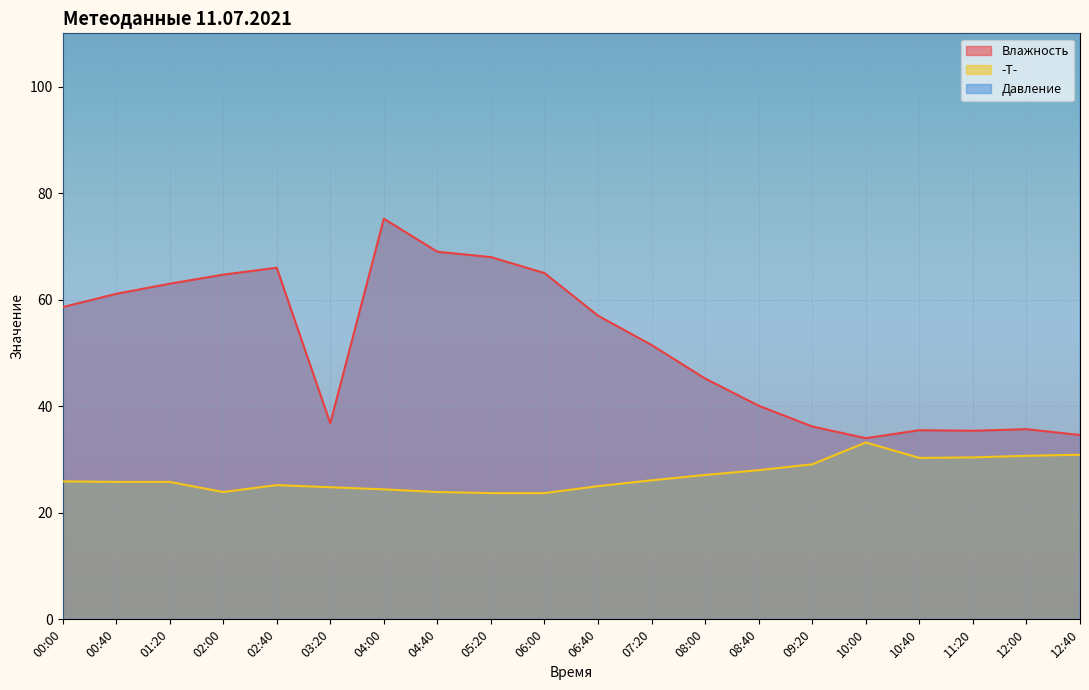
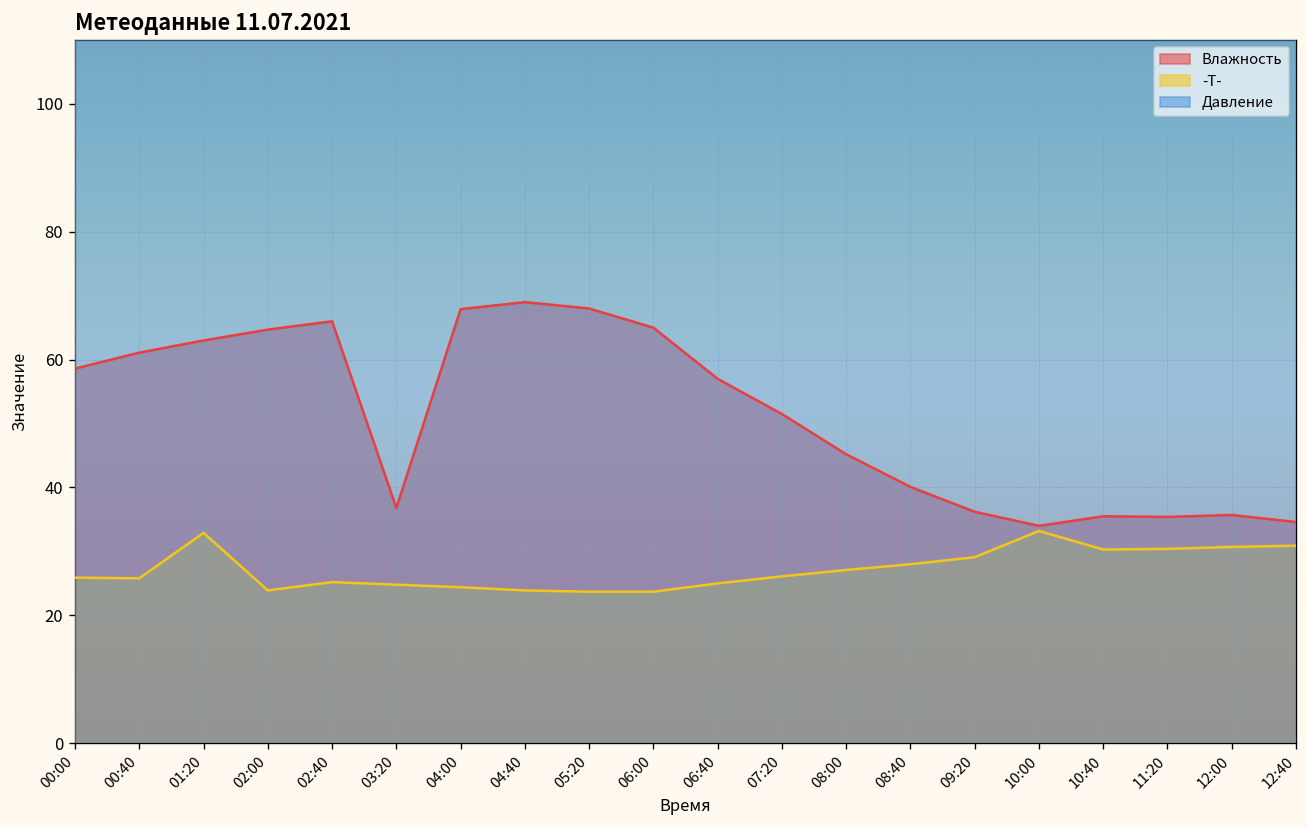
  {
    "Влажность": {
      "00:00": 59,
      "00:40": 61,
      "01:20": 63,
      "02:00": 65,
      "02:40": 66,
      "03:20": 37,
-     "04:00": 75,
+     "04:00": 68,
      "04:40": 69,
      "05:20": 68,
      "06:00": 65,
      "06:40": 57,
      "07:20": 52,
      "08:00": 45,
      "08:40": 40,
      "09:20": 36,
      "10:00": 34,
      "10:40": 36,
      "11:20": 35,
      "12:00": 36,
      "12:40": 35
    },
    "-T-": {
      "00:00": 26,
      "00:40": 26,
-     "01:20": 26,
+     "01:20": 33,
      "02:00": 24,
      "02:40": 25,
      "03:20": 25,
      "04:00": 24,
      "04:40": 24,
      "05:20": 24,
      "06:00": 24,
      "06:40": 25,
      "07:20": 26,
      "08:00": 27,
      "08:40": 28,
      "09:20": 29,
      "10:00": 33,
      "10:40": 30,
      "11:20": 30,
      "12:00": 31,
      "12:40": 31
    }
  }
